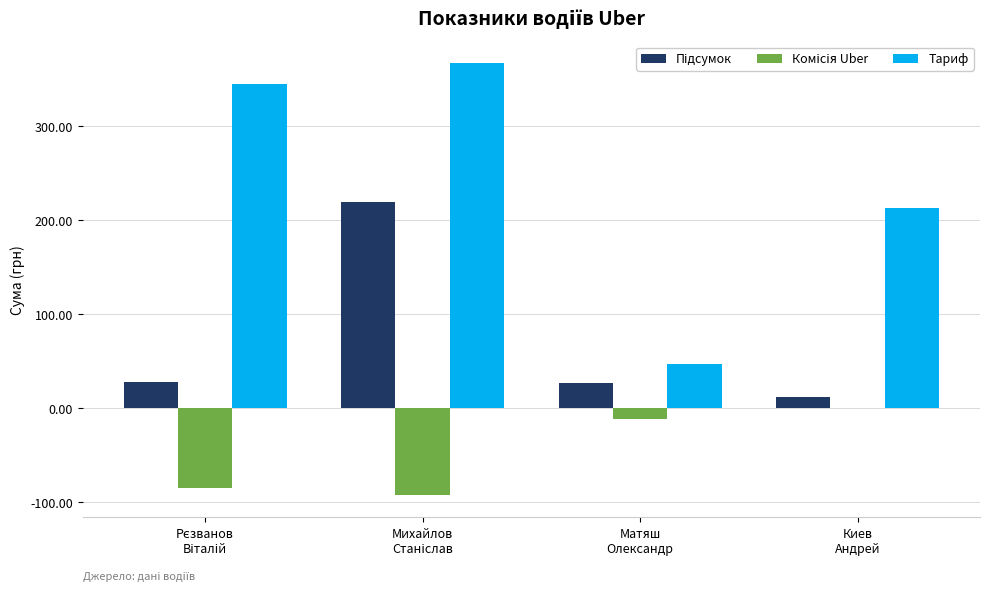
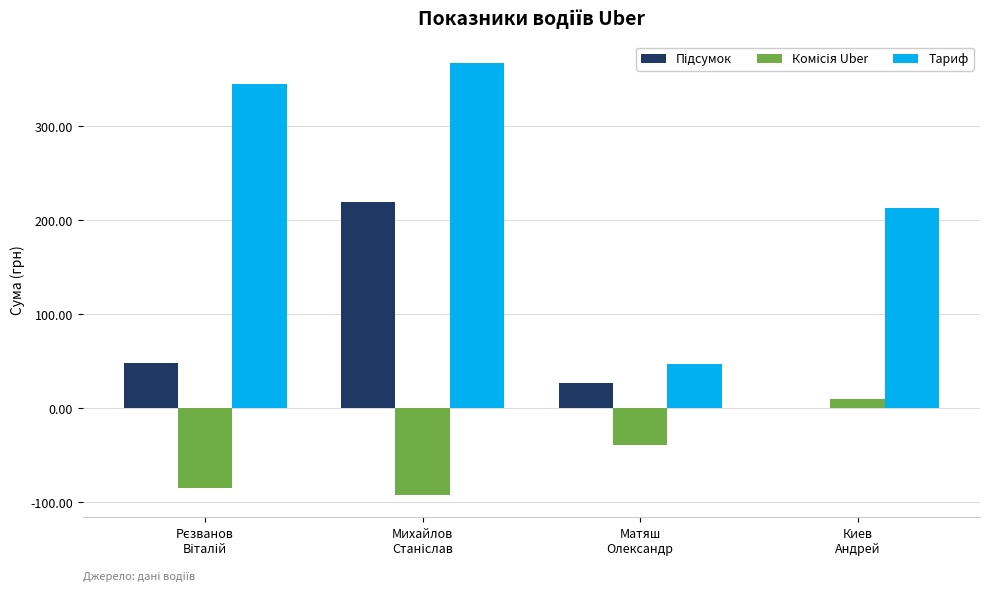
  {
    "Підсумок": {
-     "Рєзванов Віталій": 30,
+     "Рєзванов Віталій": 50,
      "Михайлов Станіслав": 220,
      "Матяш Олександр": 30,
-     "Киев Андрей": 10
+     "Киев Андрей": 0
    },
    "Комісія Uber": {
      "Рєзванов Віталій": -80,
      "Михайлов Станіслав": -90,
-     "Матяш Олександр": -10,
-     "Киев Андрей": 0
+     "Матяш Олександр": -40,
+     "Киев Андрей": 10
    },
    "Тариф": {
      "Рєзванов Віталій": 350,
      "Михайлов Станіслав": 370,
      "Матяш Олександр": 50,
      "Киев Андрей": 210
    }
  }
